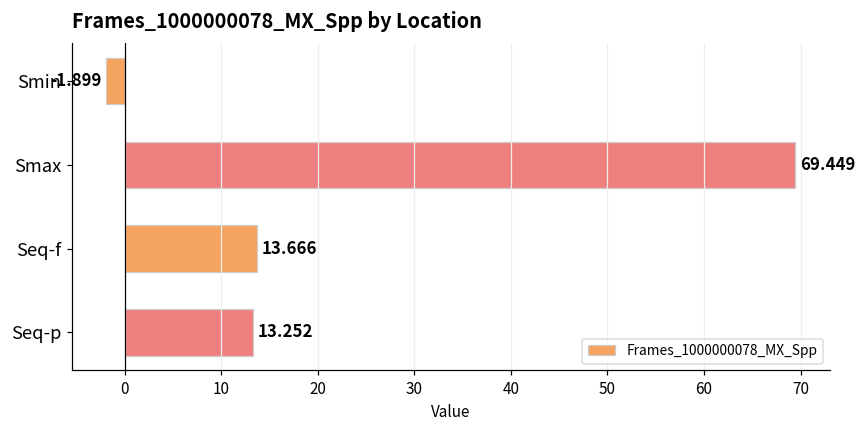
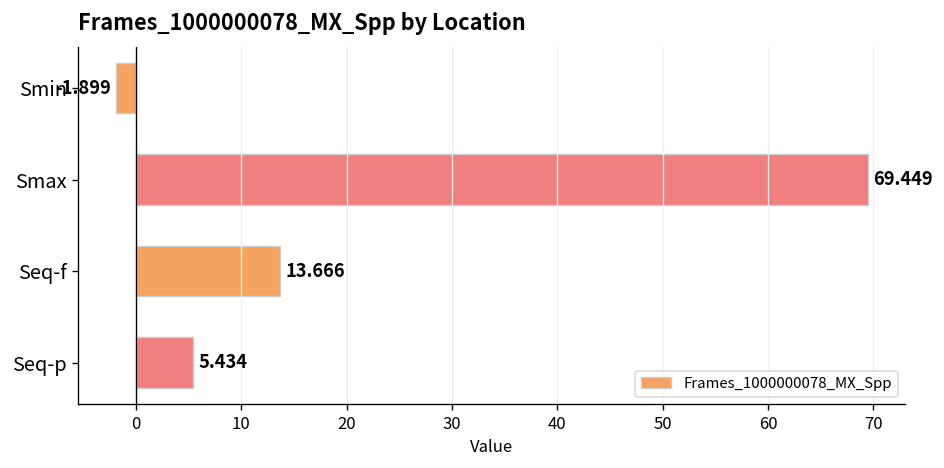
  {
    "Smin": -1.899,
    "Smax": 69.449,
    "Seq-f": 13.666,
-   "Seq-p": 13.252
+   "Seq-p": 5.434
  }
